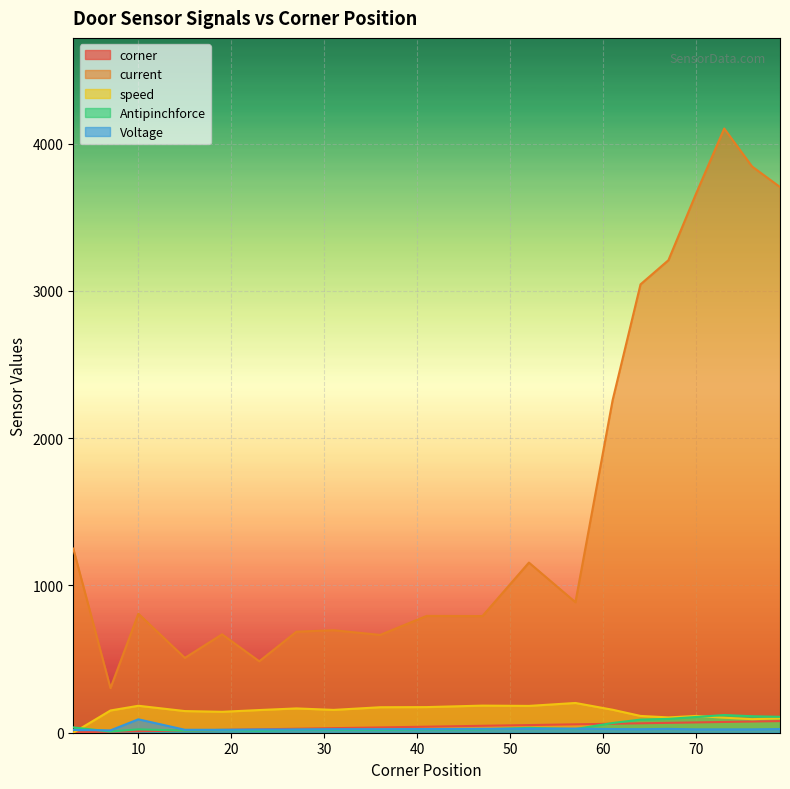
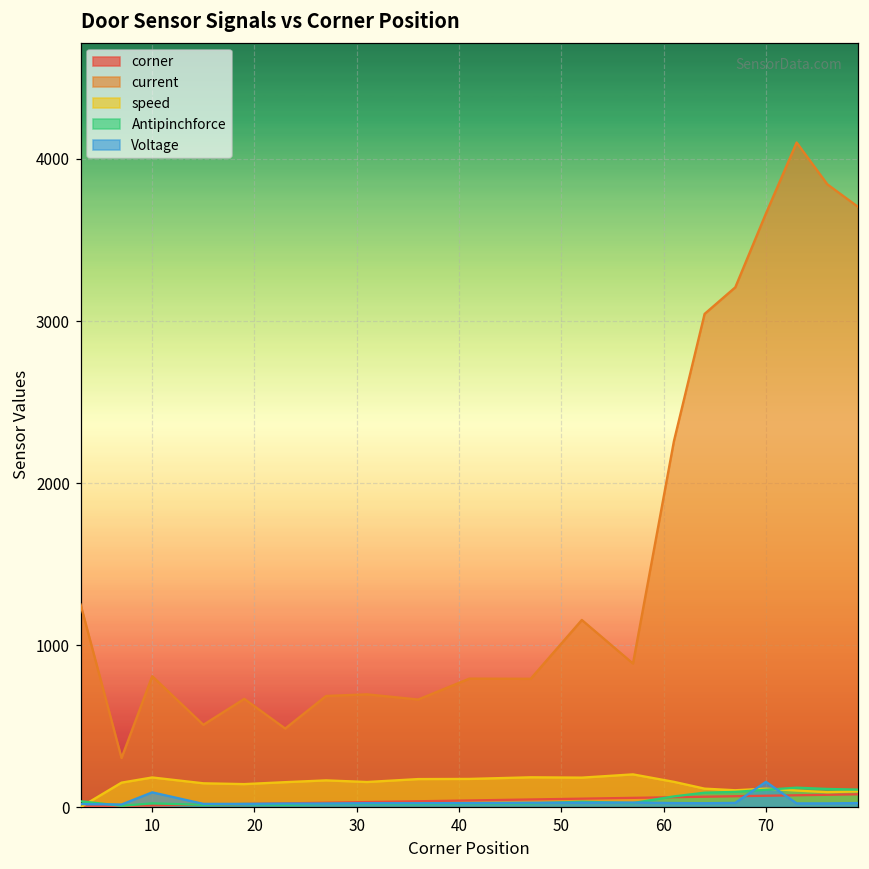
  {
    "speed": {
      "10": 180
    },
    "Voltage": {
      "10": 90,
-     "70": 20
+     "70": 160
    }
  }
